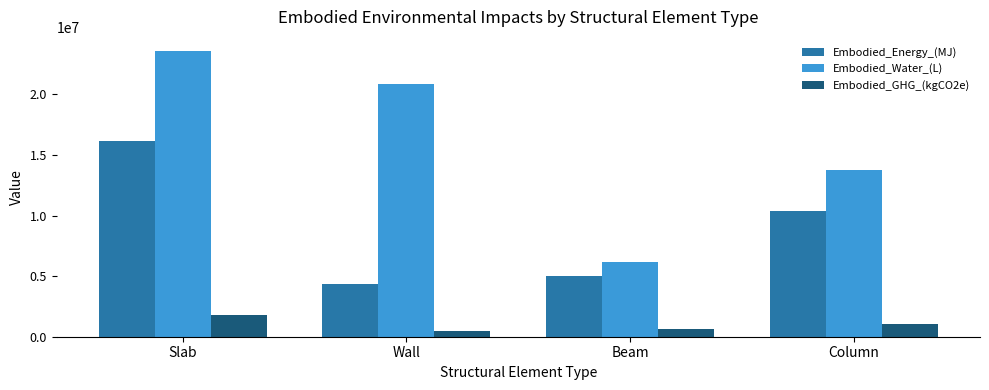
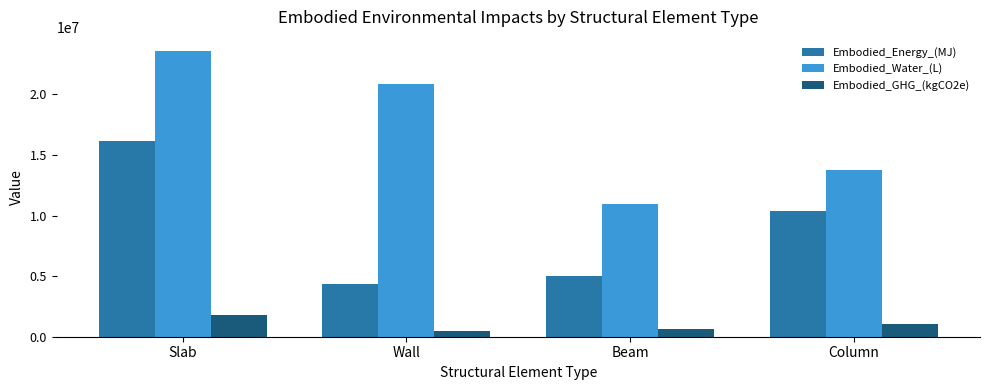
  {
    "Embodied_Water_(L)": {
      "Slab": 23600000,
      "Wall": 20900000,
-     "Beam": 6200000,
+     "Beam": 10900000,
      "Column": 13700000
    }
  }
